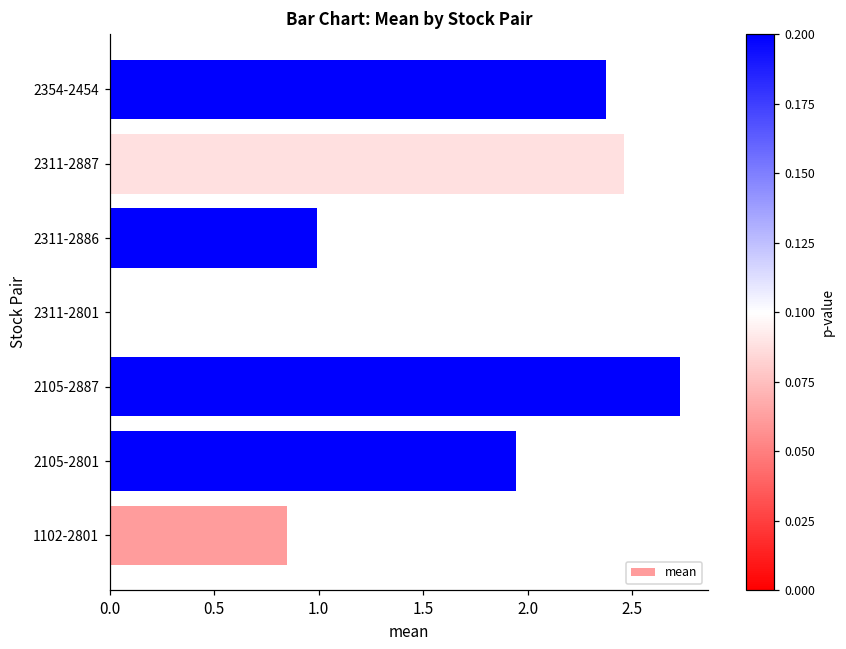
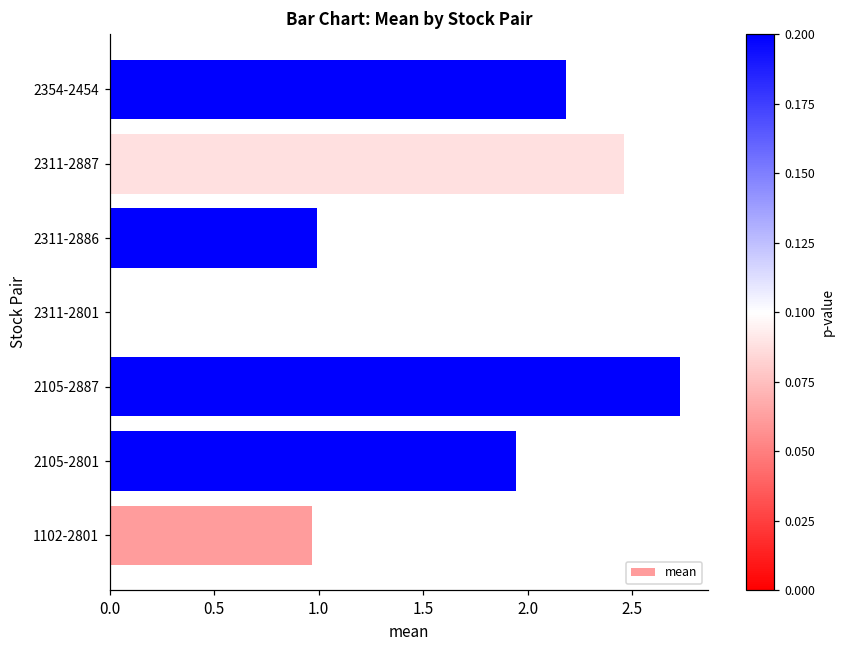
  {
-   "2354-2454": 2.38,
+   "2354-2454": 2.19,
    "2311-2887": 2.46,
    "2311-2886": 0.99,
    "2105-2887": 2.73,
    "2105-2801": 1.94,
-   "1102-2801": 0.85
+   "1102-2801": 0.97
  }
